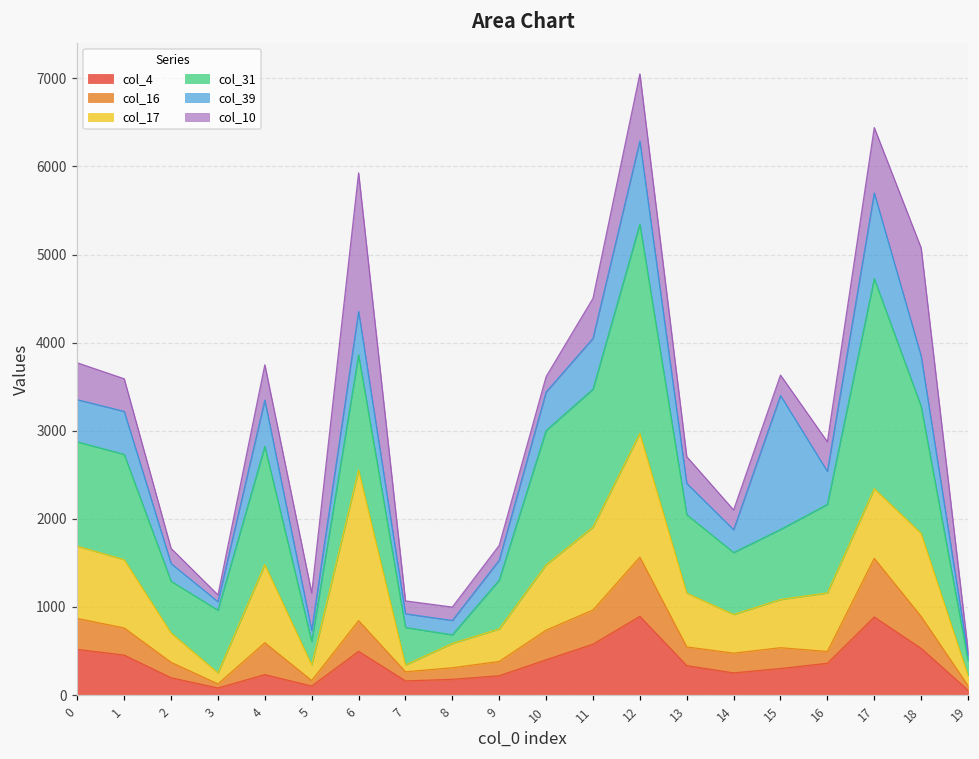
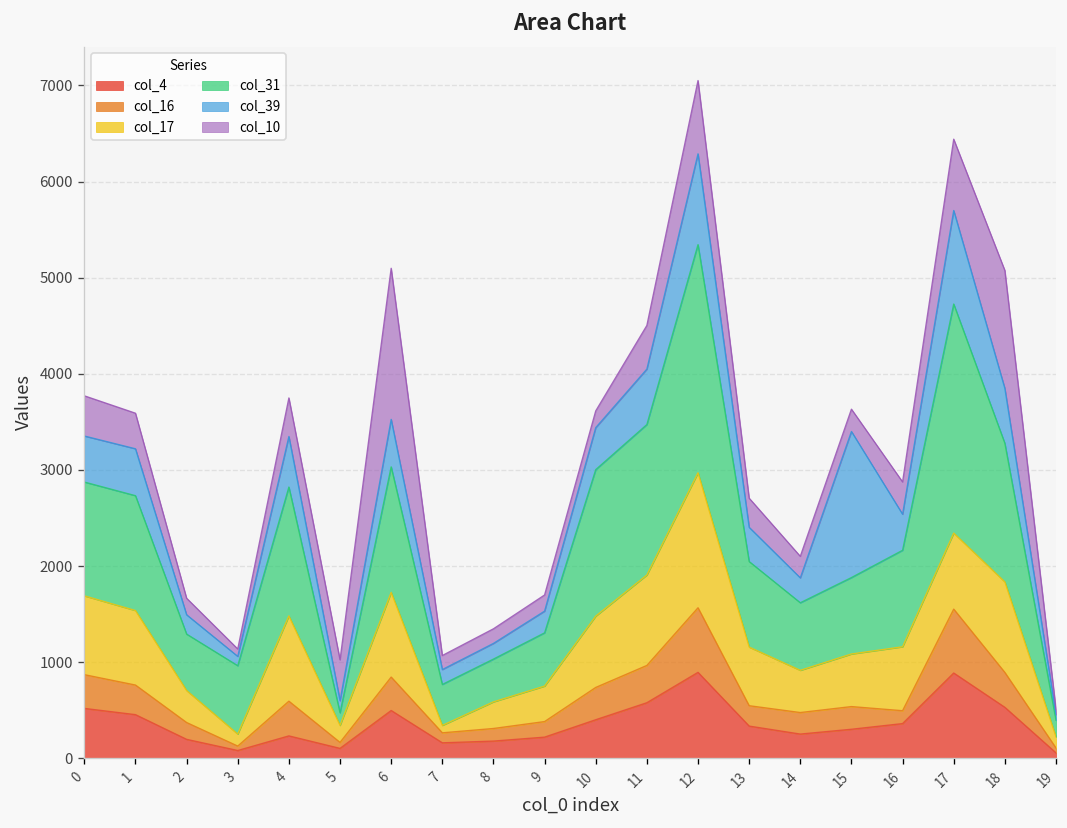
  {
    "col_17": {
      "0": 800,
      "1": 800,
      "2": 300,
      "3": 100,
      "4": 900,
      "5": 200,
-     "6": 1700,
+     "6": 900,
      "7": 100,
      "8": 300,
      "9": 400,
      "10": 700,
      "11": 900,
      "12": 1400,
      "13": 600,
      "14": 400,
      "15": 500,
      "16": 700,
      "17": 800,
      "18": 900,
      "19": 100
    },
    "col_31": {
      "0": 1200,
      "1": 1200,
      "2": 600,
      "3": 700,
      "4": 1300,
-     "5": 300,
+     "5": 100,
      "6": 1300,
      "7": 400,
-     "8": 100,
+     "8": 400,
      "9": 600,
      "10": 1500,
      "11": 1600,
      "12": 2400,
      "13": 900,
      "14": 700,
      "15": 800,
      "16": 1000,
      "17": 2400,
      "18": 1400,
      "19": 200
    },
    "col_39": {
      "0": 500,
      "1": 500,
      "2": 200,
      "3": 100,
      "4": 500,
      "5": 100,
      "6": 500,
      "7": 200,
      "8": 200,
      "9": 200,
      "10": 400,
      "11": 600,
      "12": 900,
      "13": 400,
      "14": 300,
      "15": 1500,
      "16": 400,
      "17": 1000,
      "18": 600,
      "19": 100
    },
    "col_10": {
      "0": 400,
      "1": 400,
      "2": 200,
      "3": 100,
      "4": 400,
      "5": 400,
      "6": 1600,
      "7": 100,
      "8": 200,
      "9": 200,
      "10": 200,
      "11": 500,
      "12": 800,
      "13": 300,
      "14": 200,
      "15": 200,
      "16": 300,
      "17": 700,
      "18": 1200,
      "19": 100
    }
  }
